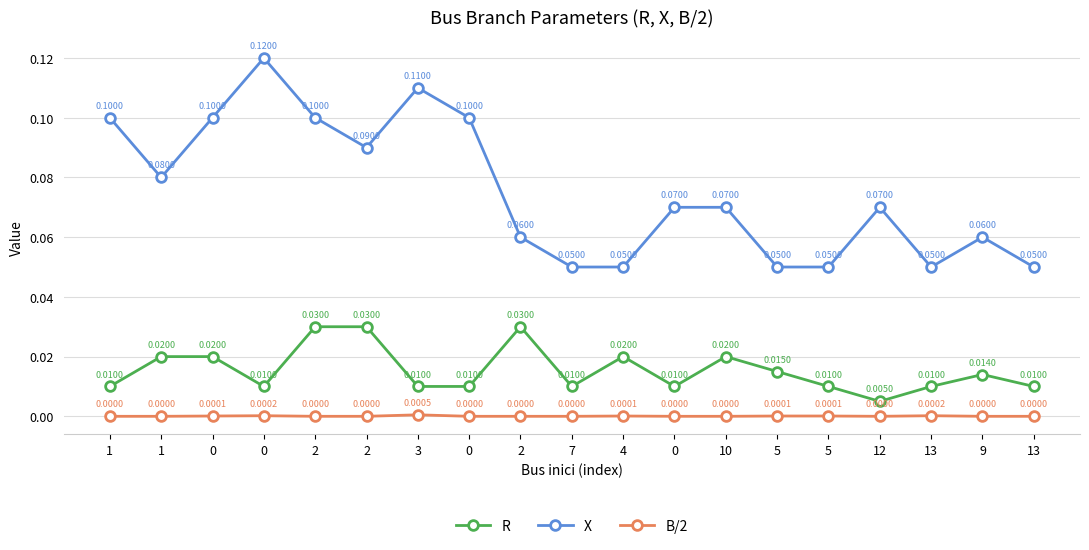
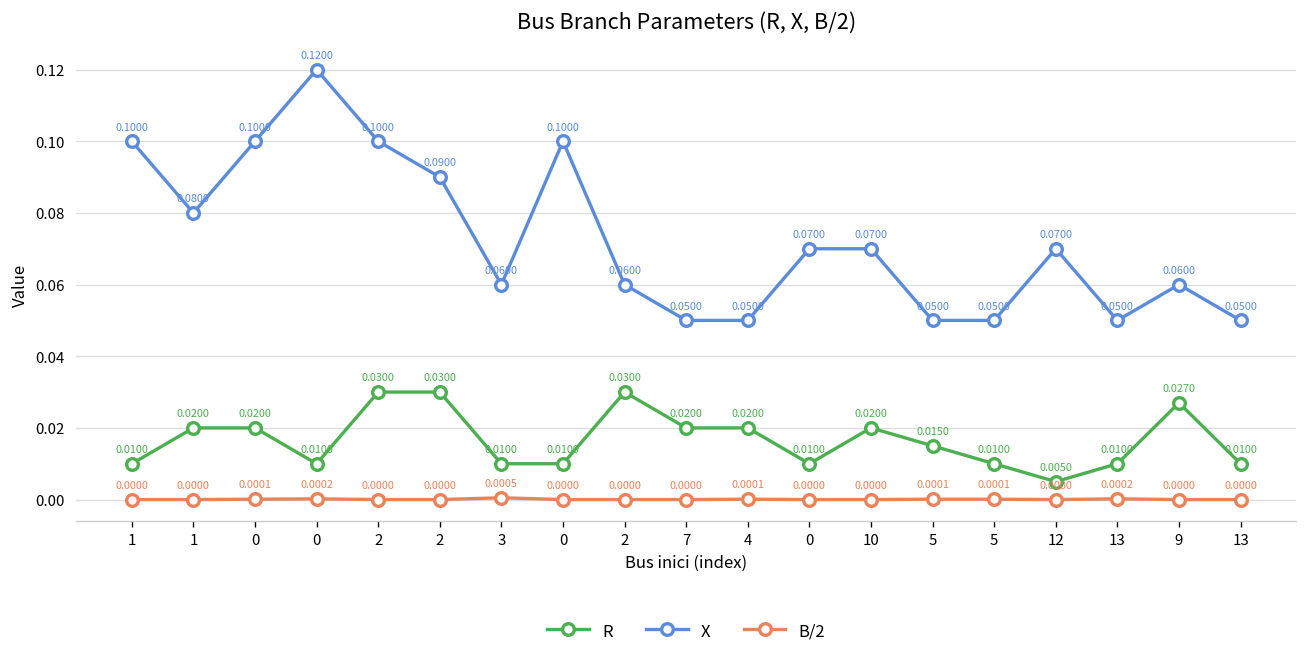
  {
    "R": {
      "3": 0.0100,
-     "7": 0.0100,
+     "7": 0.0200,
      "4": 0.0200,
      "10": 0.0200,
      "12": 0.0050,
-     "9": 0.0140
+     "9": 0.0270
    },
    "X": {
-     "3": 0.1100,
+     "3": 0.0600,
      "7": 0.0500,
      "4": 0.0500,
      "10": 0.0700,
      "12": 0.0700,
      "9": 0.0600
    },
    "B/2": {
      "3": 0.0005,
      "7": 0.0000,
      "4": 0.0001,
      "10": 0.0000,
      "9": 0.0000
    }
  }
